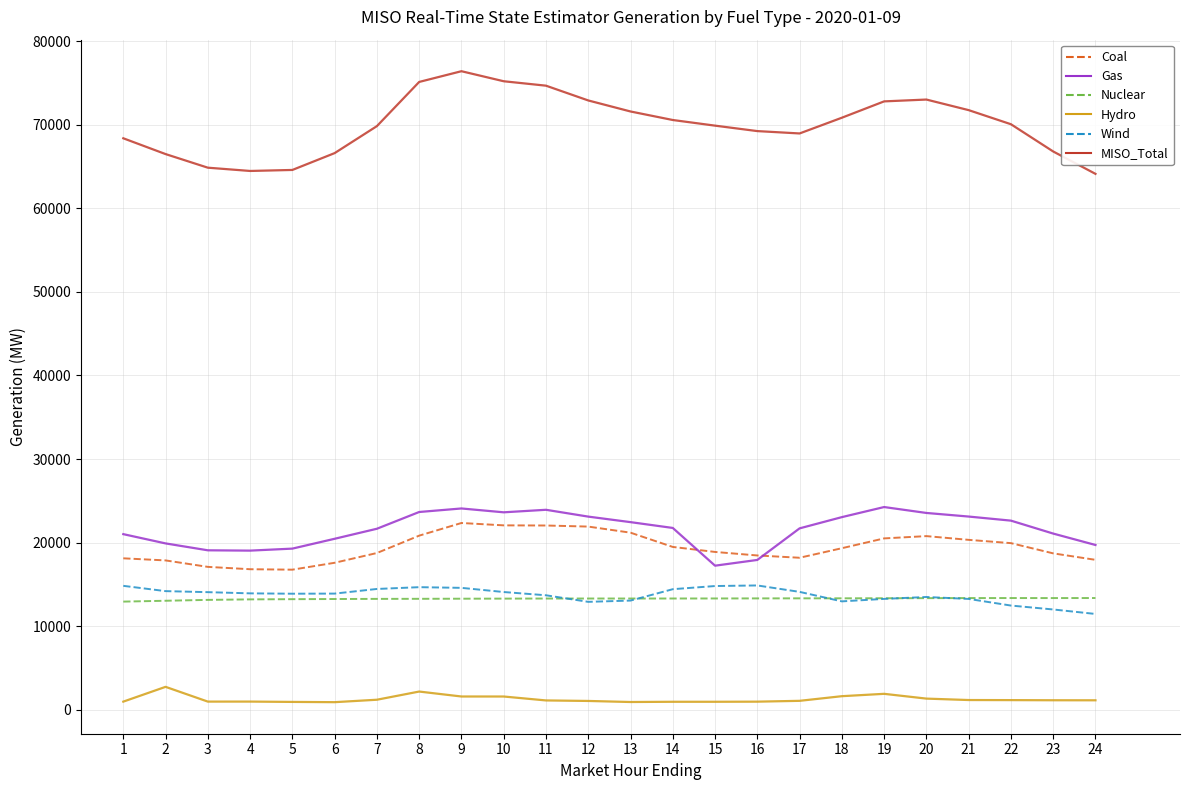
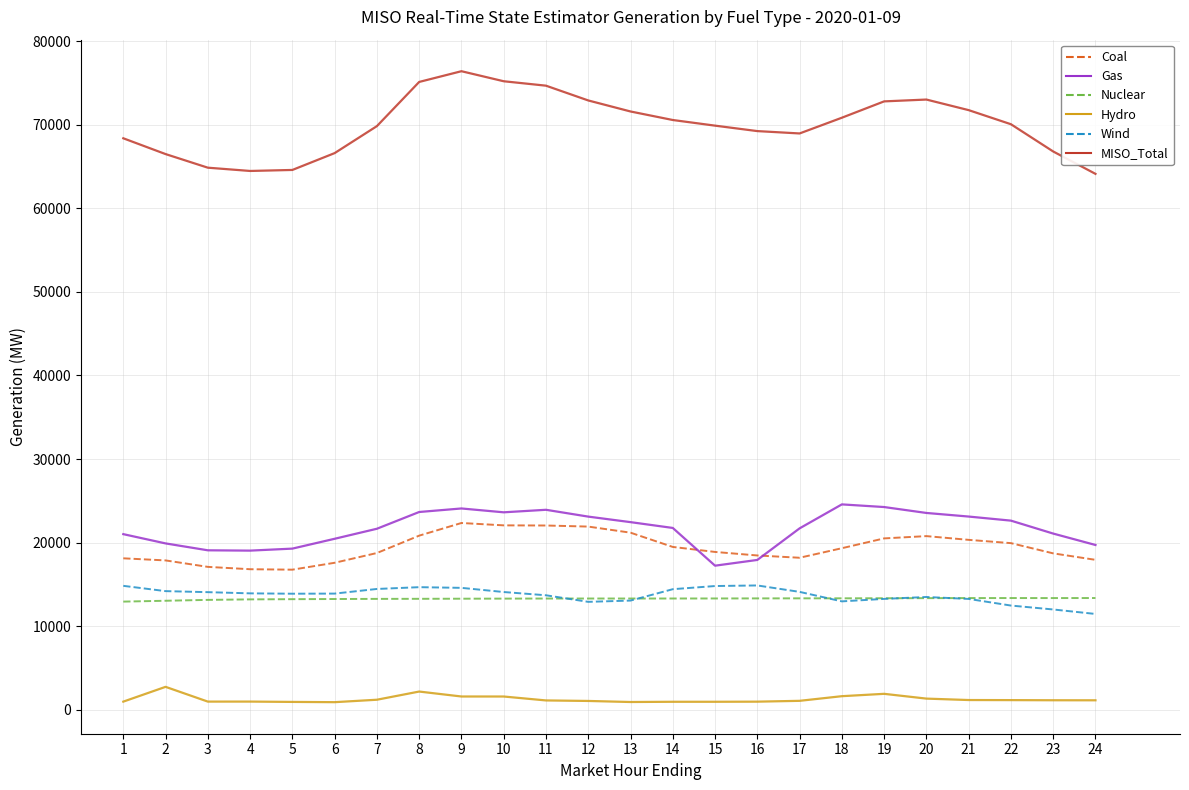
  {
    "Gas": {
      "1": 21000,
      "2": 20000,
      "3": 19000,
      "4": 19000,
      "5": 19000,
      "6": 20000,
      "7": 22000,
      "8": 24000,
      "9": 24000,
      "10": 24000,
      "11": 24000,
      "12": 23000,
      "13": 22000,
      "14": 22000,
      "15": 17000,
      "16": 18000,
      "17": 22000,
-     "18": 23000,
+     "18": 25000,
      "19": 24000,
      "20": 24000,
      "21": 23000,
      "22": 23000,
      "23": 21000,
      "24": 20000
    },
    "Nuclear": {
      "1": 13000,
      "2": 13000,
      "3": 13000,
      "4": 13000,
      "5": 13000,
      "6": 13000,
      "7": 13000,
      "8": 13000,
      "9": 13000,
      "10": 13000,
      "11": 13000,
      "12": 13000,
      "14": 13000,
      "15": 13000,
      "16": 13000,
      "17": 13000,
      "18": 13000,
      "22": 13000,
      "23": 13000,
      "24": 13000
    },
    "Hydro": {
      "1": 1000,
      "2": 3000,
      "3": 1000,
      "4": 1000,
      "5": 1000,
      "6": 1000,
      "7": 1000,
      "8": 2000,
      "9": 2000,
      "10": 2000,
      "11": 1000,
      "12": 1000,
      "13": 1000,
      "14": 1000,
      "15": 1000,
      "16": 1000,
      "17": 1000,
      "18": 2000,
      "19": 2000,
      "20": 1000,
      "21": 1000,
      "22": 1000,
      "23": 1000,
      "24": 1000
    },
    "Wind": {
      "1": 15000,
      "2": 14000,
      "3": 14000,
      "4": 14000,
      "5": 14000,
      "6": 14000,
      "7": 14000,
      "8": 15000,
      "9": 15000,
      "10": 14000,
      "11": 14000,
      "12": 13000,
      "14": 14000,
      "15": 15000,
      "16": 15000,
      "17": 14000,
      "18": 13000,
      "22": 12000,
      "23": 12000,
      "24": 11000
    }
  }
